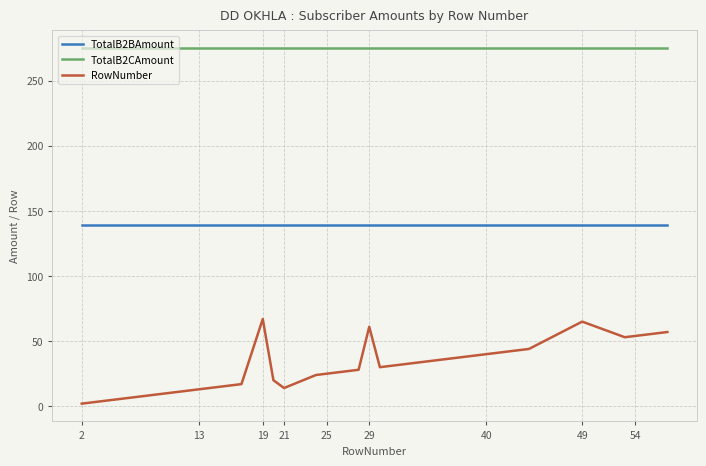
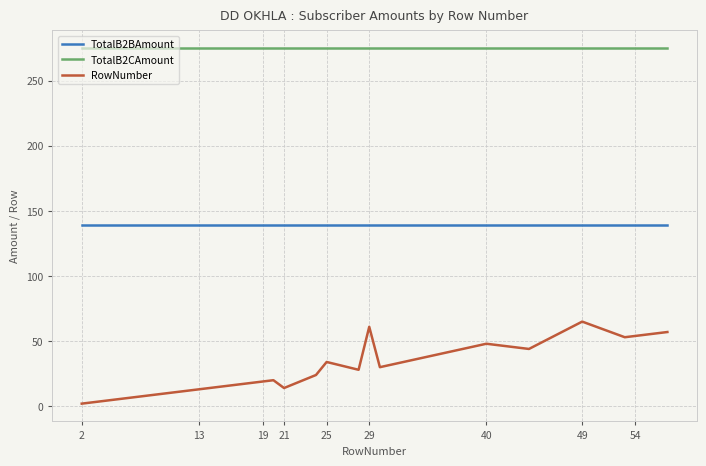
  {
    "TotalB2BAmount": {
      "2": 139,
      "13": 139,
      "19": 139,
      "21": 139,
      "25": 139,
      "29": 139,
      "40": 139,
      "49": 139,
      "54": 139
    },
    "TotalB2CAmount": {
      "13": 275,
      "19": 275,
      "21": 275,
      "25": 275,
      "29": 275,
      "40": 275,
      "49": 275,
      "54": 275
    },
    "RowNumber": {
      "2": 2,
      "13": 13,
-     "19": 67,
+     "19": 19,
      "21": 14,
-     "25": 25,
+     "25": 34,
      "29": 61,
-     "40": 40,
+     "40": 48,
      "49": 65,
      "54": 54
    }
  }
